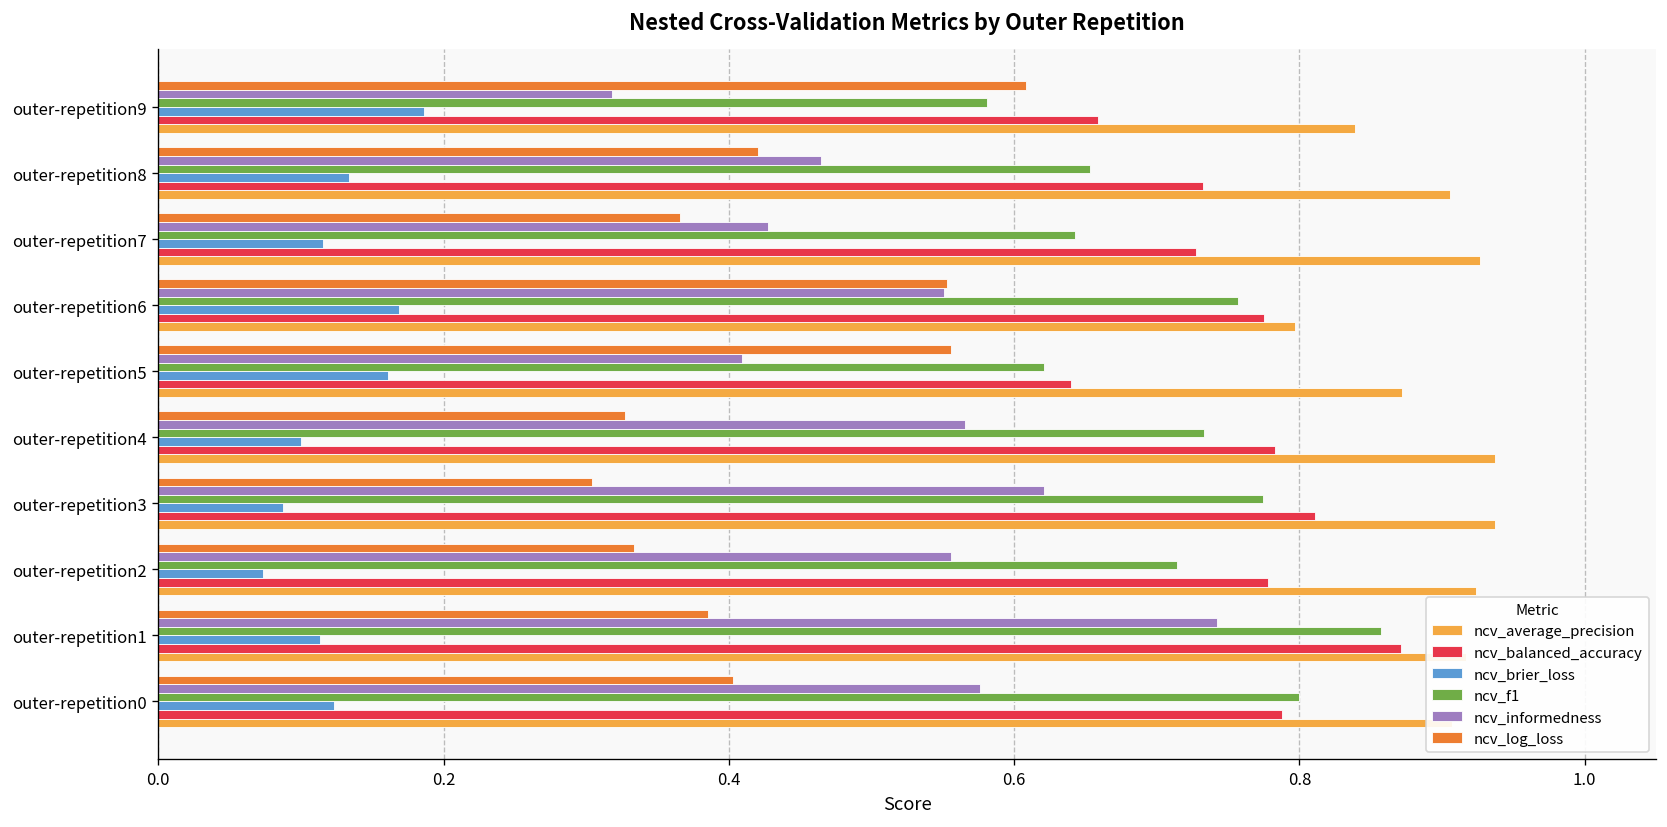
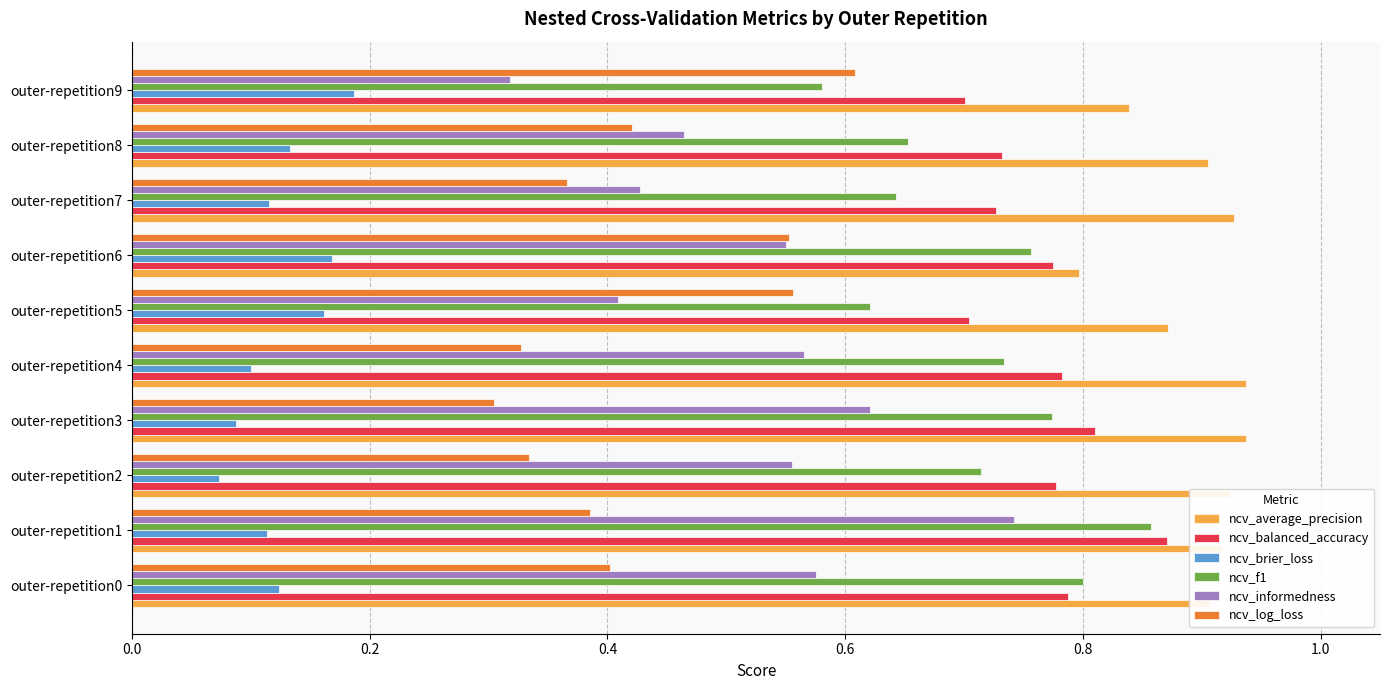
  {
    "ncv_balanced_accuracy": {
-     "outer-repetition9": 0.659,
+     "outer-repetition9": 0.701,
      "outer-repetition8": 0.732,
      "outer-repetition7": 0.727,
      "outer-repetition6": 0.775,
-     "outer-repetition5": 0.640,
+     "outer-repetition5": 0.705,
      "outer-repetition4": 0.783,
      "outer-repetition3": 0.811,
      "outer-repetition2": 0.778,
      "outer-repetition1": 0.871,
      "outer-repetition0": 0.788
    },
    "ncv_brier_loss": {
      "outer-repetition9": 0.187,
      "outer-repetition8": 0.133,
      "outer-repetition7": 0.115,
      "outer-repetition6": 0.169,
      "outer-repetition5": 0.161,
      "outer-repetition4": 0.100,
      "outer-repetition3": 0.087,
      "outer-repetition2": 0.073,
      "outer-repetition1": 0.113,
      "outer-repetition0": 0.123
    },
    "ncv_f1": {
      "outer-repetition9": 0.581,
      "outer-repetition8": 0.653,
      "outer-repetition7": 0.643,
      "outer-repetition6": 0.757,
      "outer-repetition5": 0.621,
      "outer-repetition4": 0.733,
      "outer-repetition3": 0.774,
      "outer-repetition2": 0.714,
      "outer-repetition1": 0.857,
      "outer-repetition0": 0.800
    },
    "ncv_informedness": {
      "outer-repetition9": 0.318,
      "outer-repetition8": 0.465,
      "outer-repetition7": 0.427,
      "outer-repetition6": 0.551,
      "outer-repetition5": 0.409,
      "outer-repetition4": 0.566,
      "outer-repetition3": 0.621,
      "outer-repetition2": 0.556,
      "outer-repetition1": 0.742,
      "outer-repetition0": 0.576
    }
  }
